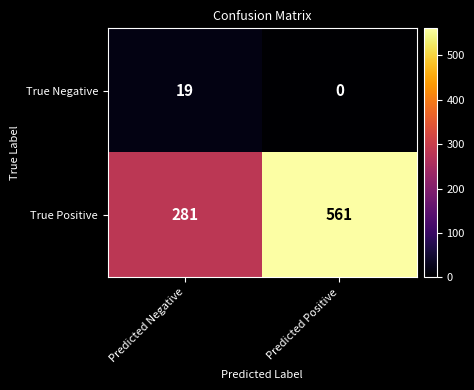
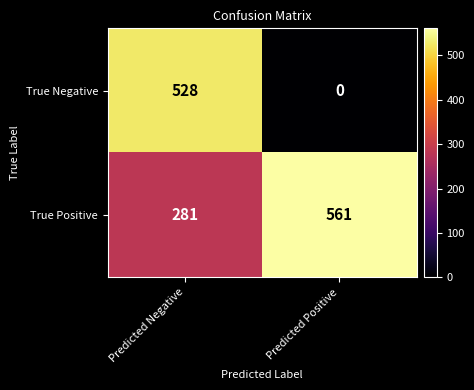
  {
    "True Negative": {
-     "Predicted Negative": 19,
+     "Predicted Negative": 528,
      "Predicted Positive": 0
    },
    "True Positive": {
      "Predicted Negative": 281,
      "Predicted Positive": 561
    }
  }
